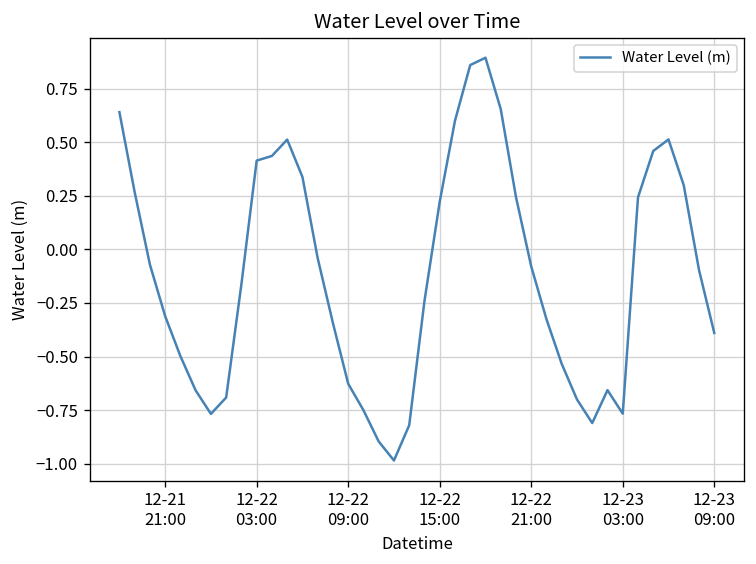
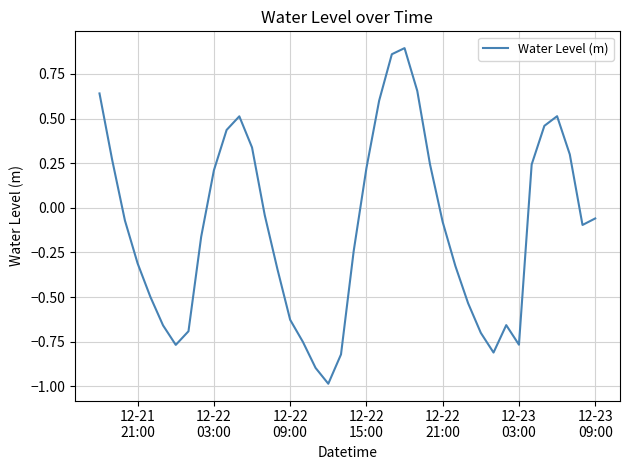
  {
    "12-21 21:00": -0.31,
-   "12-22 03:00": 0.41,
+   "12-22 03:00": 0.21,
    "12-22 09:00": -0.63,
    "12-22 15:00": 0.22,
    "12-22 21:00": -0.08,
    "12-23 03:00": -0.77,
-   "12-23 09:00": -0.39
+   "12-23 09:00": -0.06
  }
